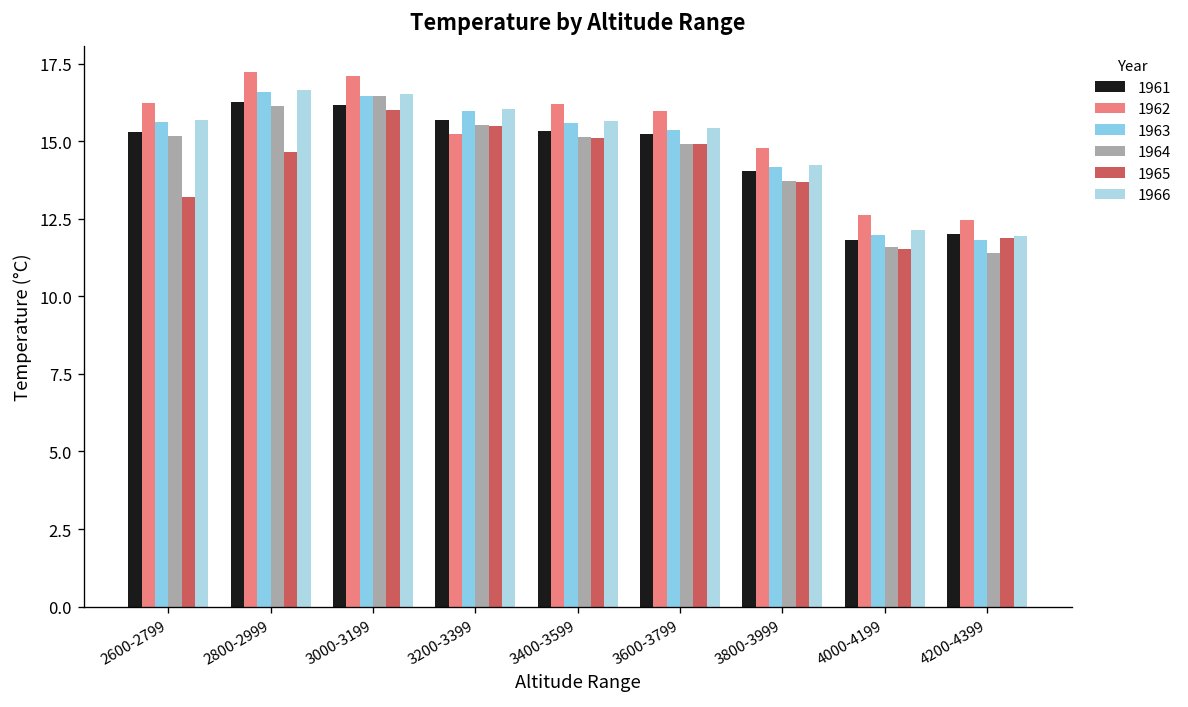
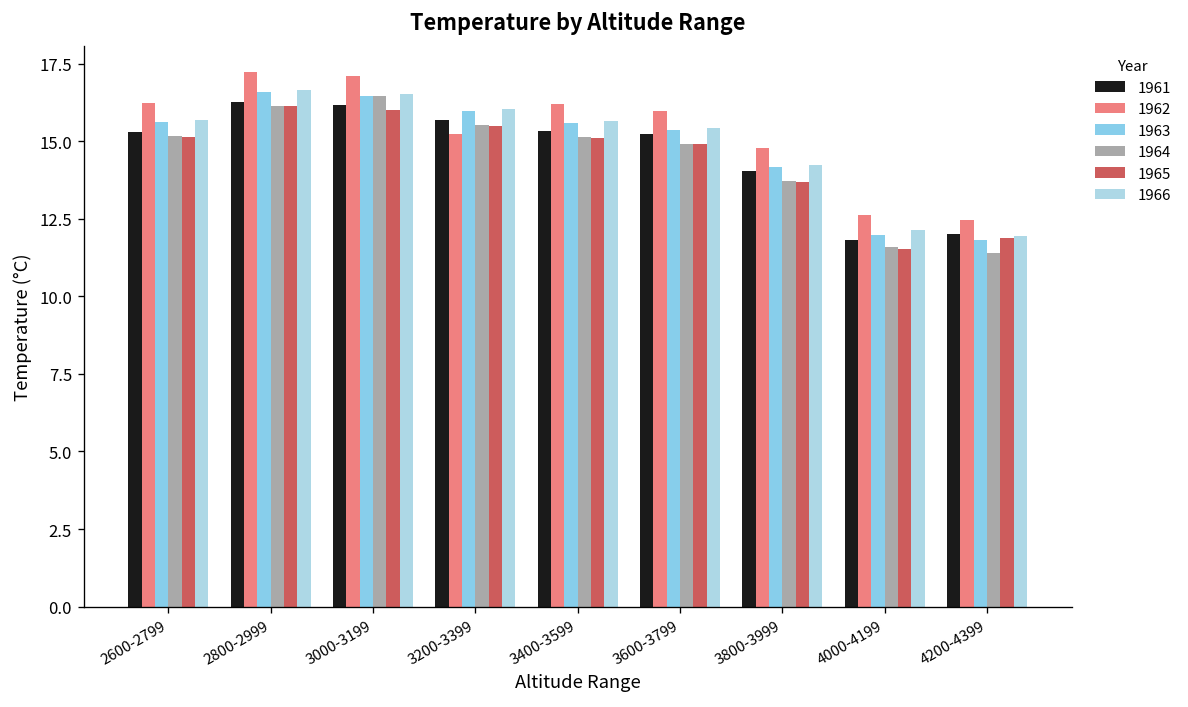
  {
    "1961": {
      "2600-2799": 15.3,
      "2800-2999": 16.3,
      "3000-3199": 16.2,
      "3200-3399": 15.7,
      "3400-3599": 15.3,
      "3600-3799": 15.2,
      "3800-3999": 14.0,
      "4000-4199": 11.8,
      "4200-4399": 12.0
    },
    "1962": {
      "2600-2799": 16.2,
      "2800-2999": 17.2,
      "3000-3199": 17.1,
      "3200-3399": 15.2,
      "3400-3599": 16.2,
      "3600-3799": 16.0,
      "3800-3999": 14.8,
      "4000-4199": 12.6,
      "4200-4399": 12.4
    },
    "1964": {
      "2600-2799": 15.2,
      "2800-2999": 16.1,
      "3000-3199": 16.4,
      "3200-3399": 15.5,
      "3400-3599": 15.1,
      "3600-3799": 14.9,
      "3800-3999": 13.7,
      "4000-4199": 11.6,
      "4200-4399": 11.4
    },
    "1965": {
-     "2600-2799": 13.2,
-     "2800-2999": 14.6,
+     "2600-2799": 15.1,
+     "2800-2999": 16.1,
      "3000-3199": 16.0,
      "3200-3399": 15.5,
      "3400-3599": 15.1,
      "3600-3799": 14.9,
      "3800-3999": 13.7,
      "4000-4199": 11.5,
      "4200-4399": 11.9
    }
  }
